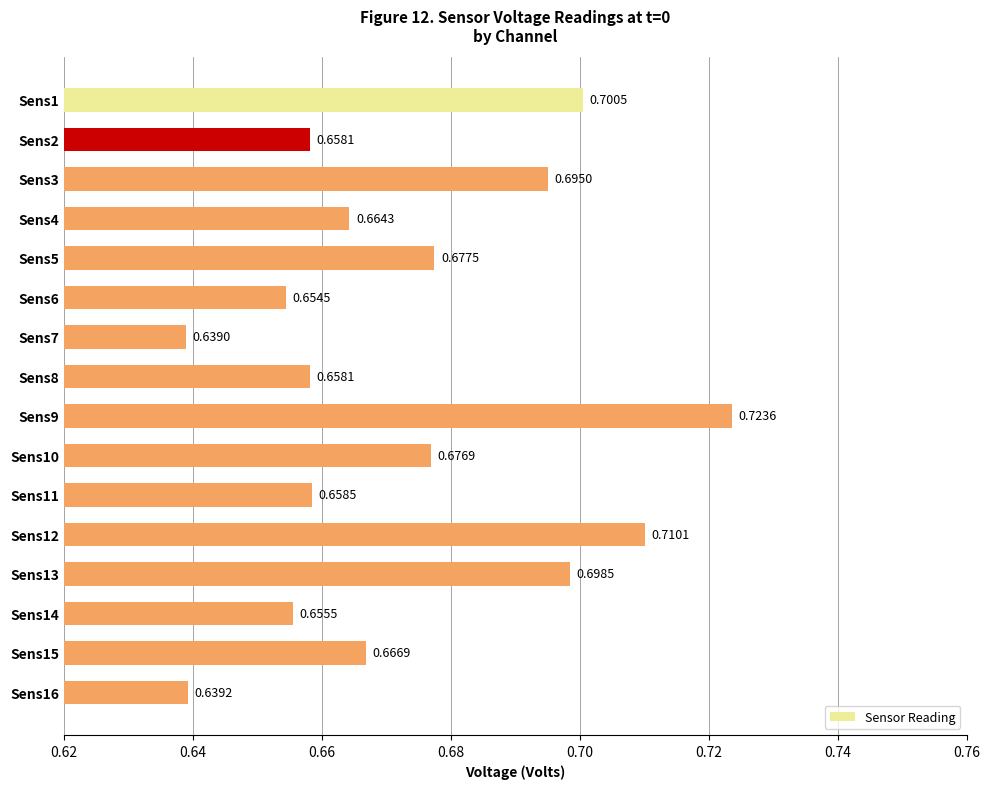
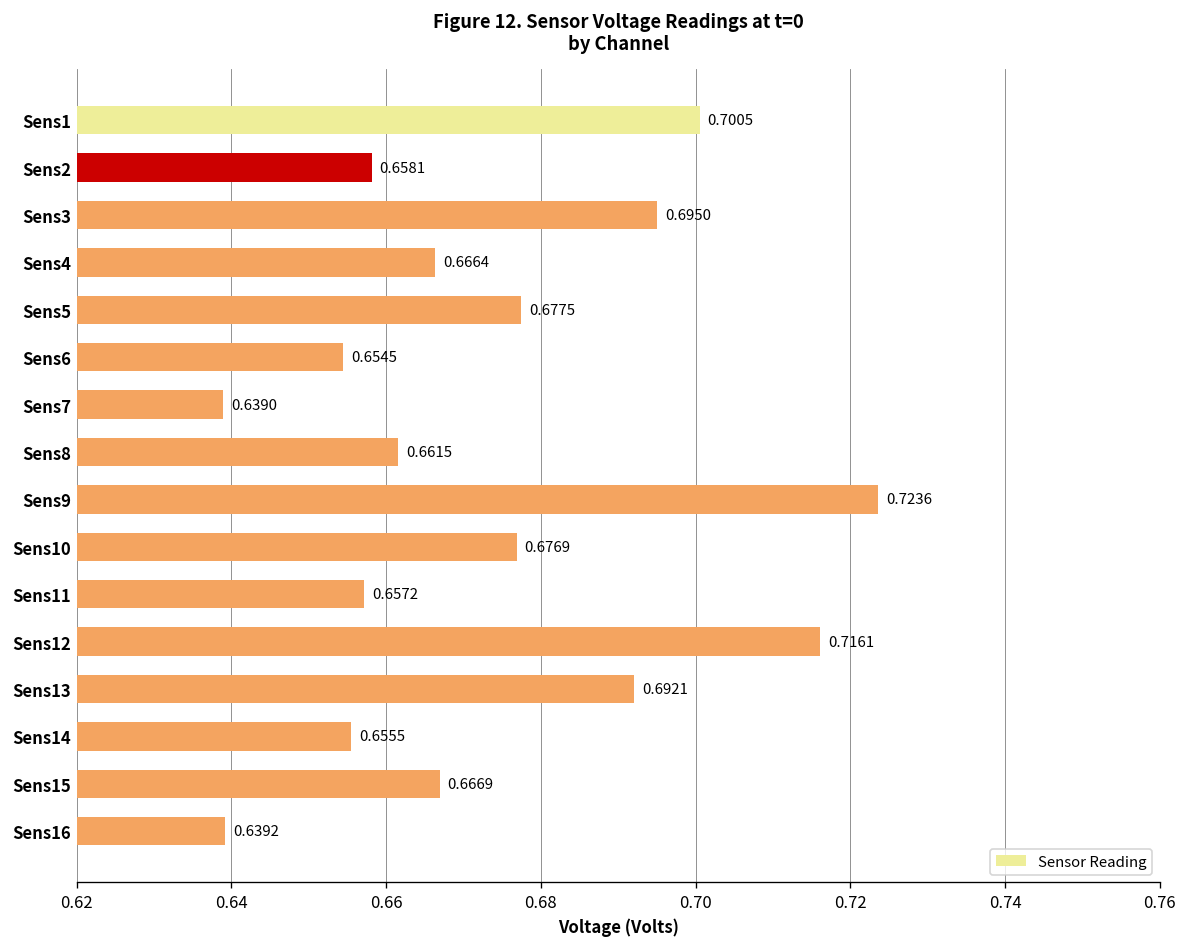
  {
    "Sens1": 0.7005,
    "Sens2": 0.6581,
    "Sens3": 0.6950,
-   "Sens4": 0.6643,
+   "Sens4": 0.6664,
    "Sens5": 0.6775,
    "Sens6": 0.6545,
    "Sens7": 0.6390,
-   "Sens8": 0.6581,
+   "Sens8": 0.6615,
    "Sens9": 0.7236,
    "Sens10": 0.6769,
-   "Sens11": 0.6585,
-   "Sens12": 0.7101,
-   "Sens13": 0.6985,
+   "Sens11": 0.6572,
+   "Sens12": 0.7161,
+   "Sens13": 0.6921,
    "Sens14": 0.6555,
    "Sens15": 0.6669,
    "Sens16": 0.6392
  }
